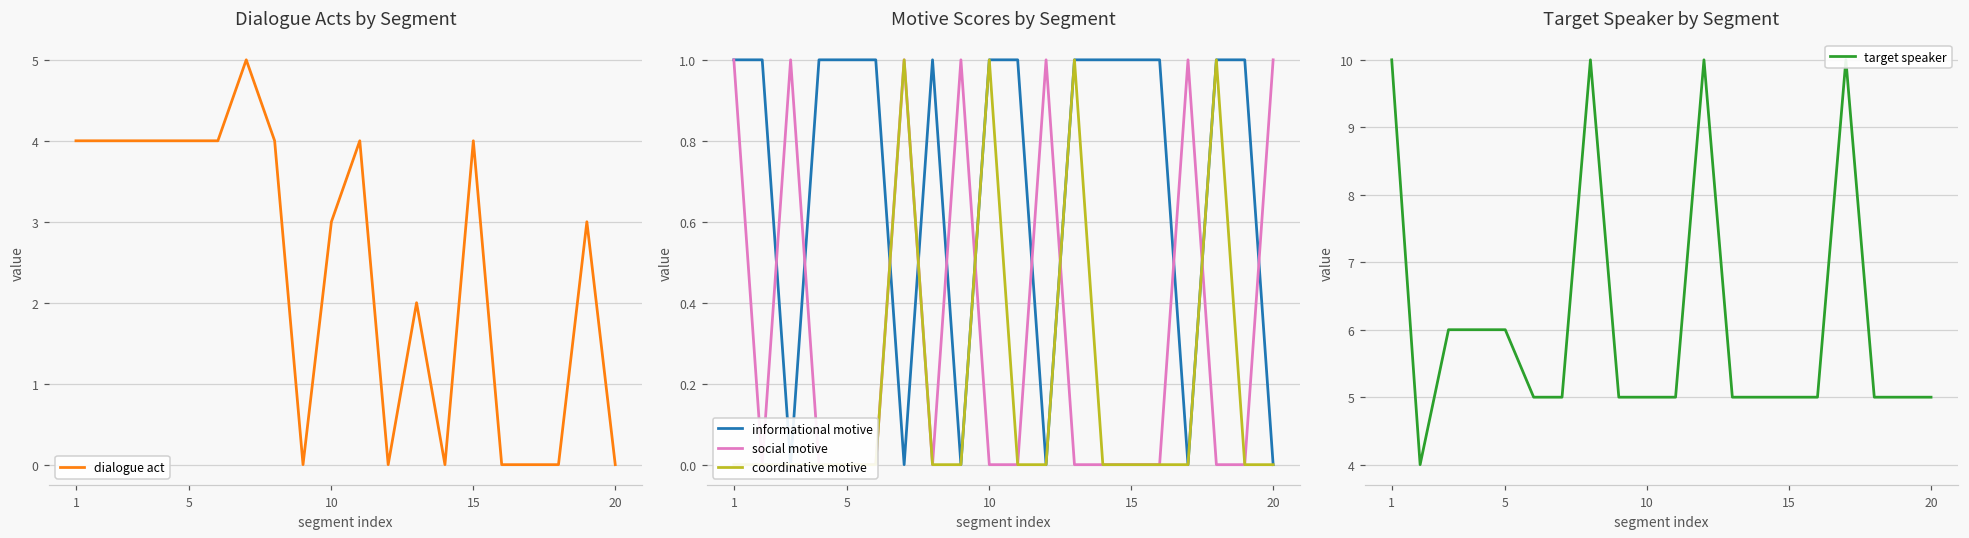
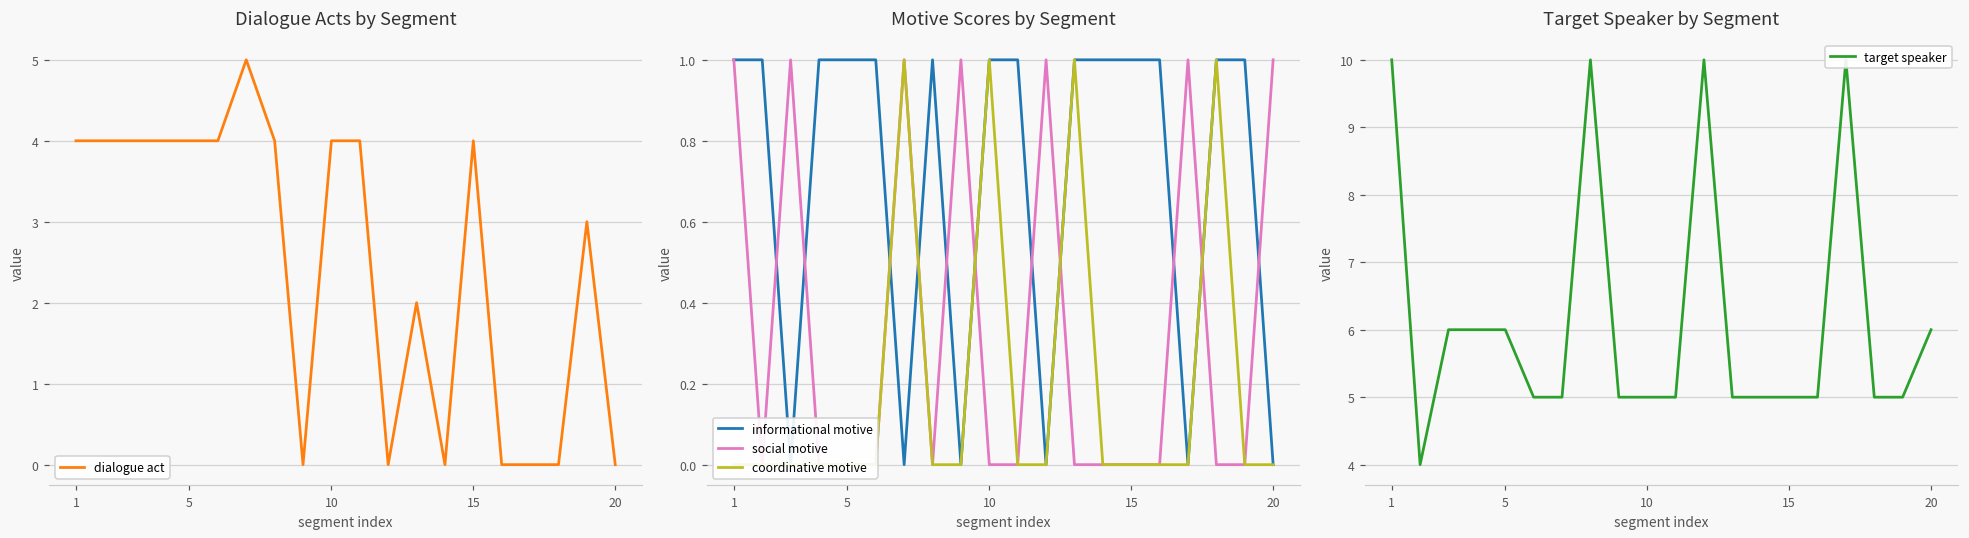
  {
    "Dialogue Acts by Segment": {
      "1": 4,
      "5": 4,
-     "10": 3,
+     "10": 4,
      "15": 4,
      "20": 0
    },
    "Motive Scores by Segment": {
      "informational motive": {
        "5": 1.00,
        "15": 1.00
      },
      "social motive": {
        "10": 0.00,
        "20": 1.00
      }
    },
    "Target Speaker by Segment": {
      "1": 10,
      "5": 6,
      "10": 5,
      "15": 5,
-     "20": 5
+     "20": 6
    }
  }
